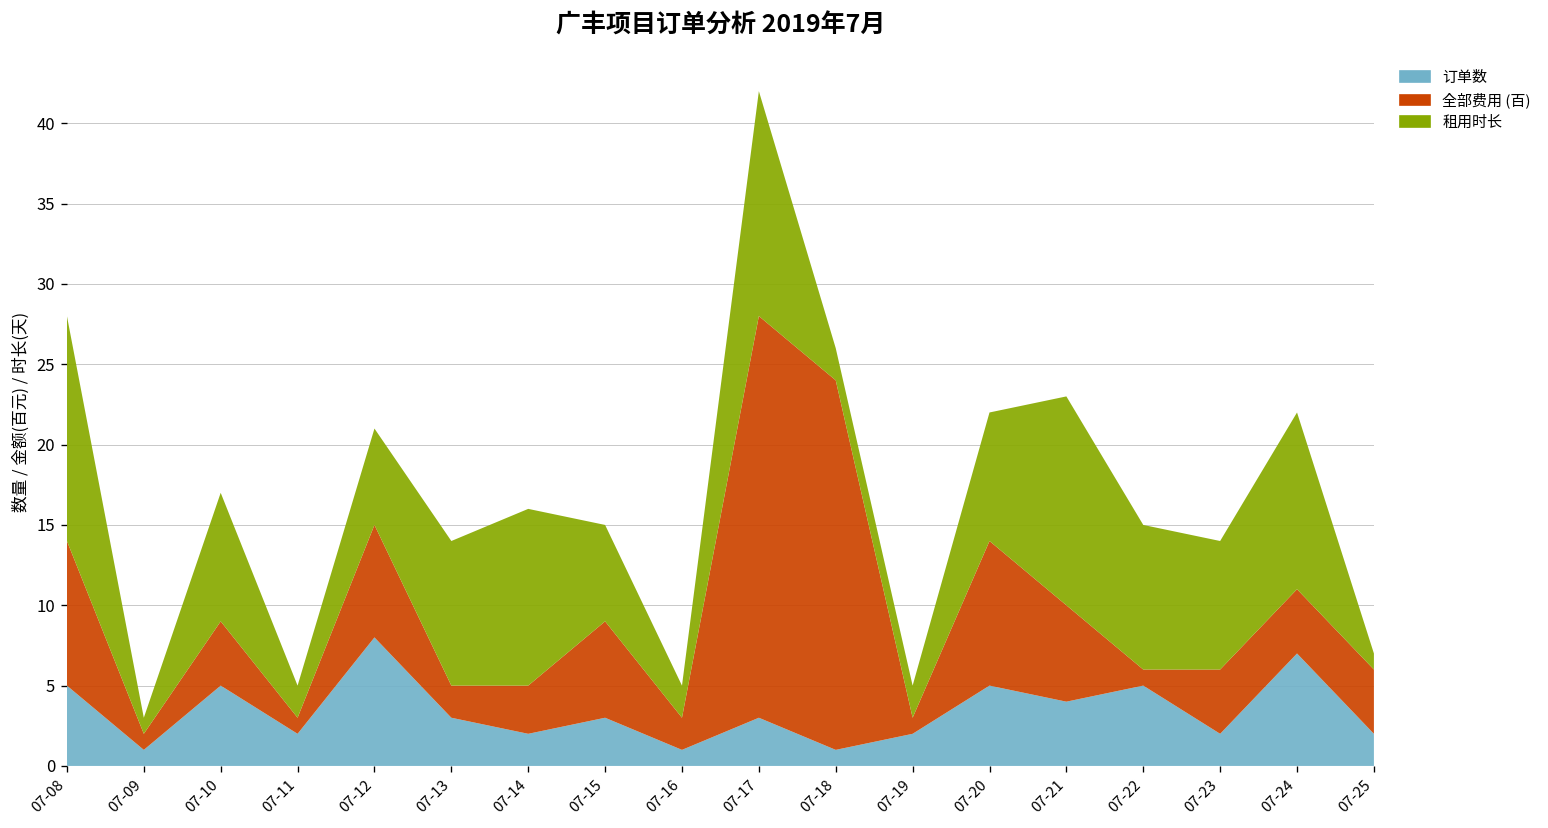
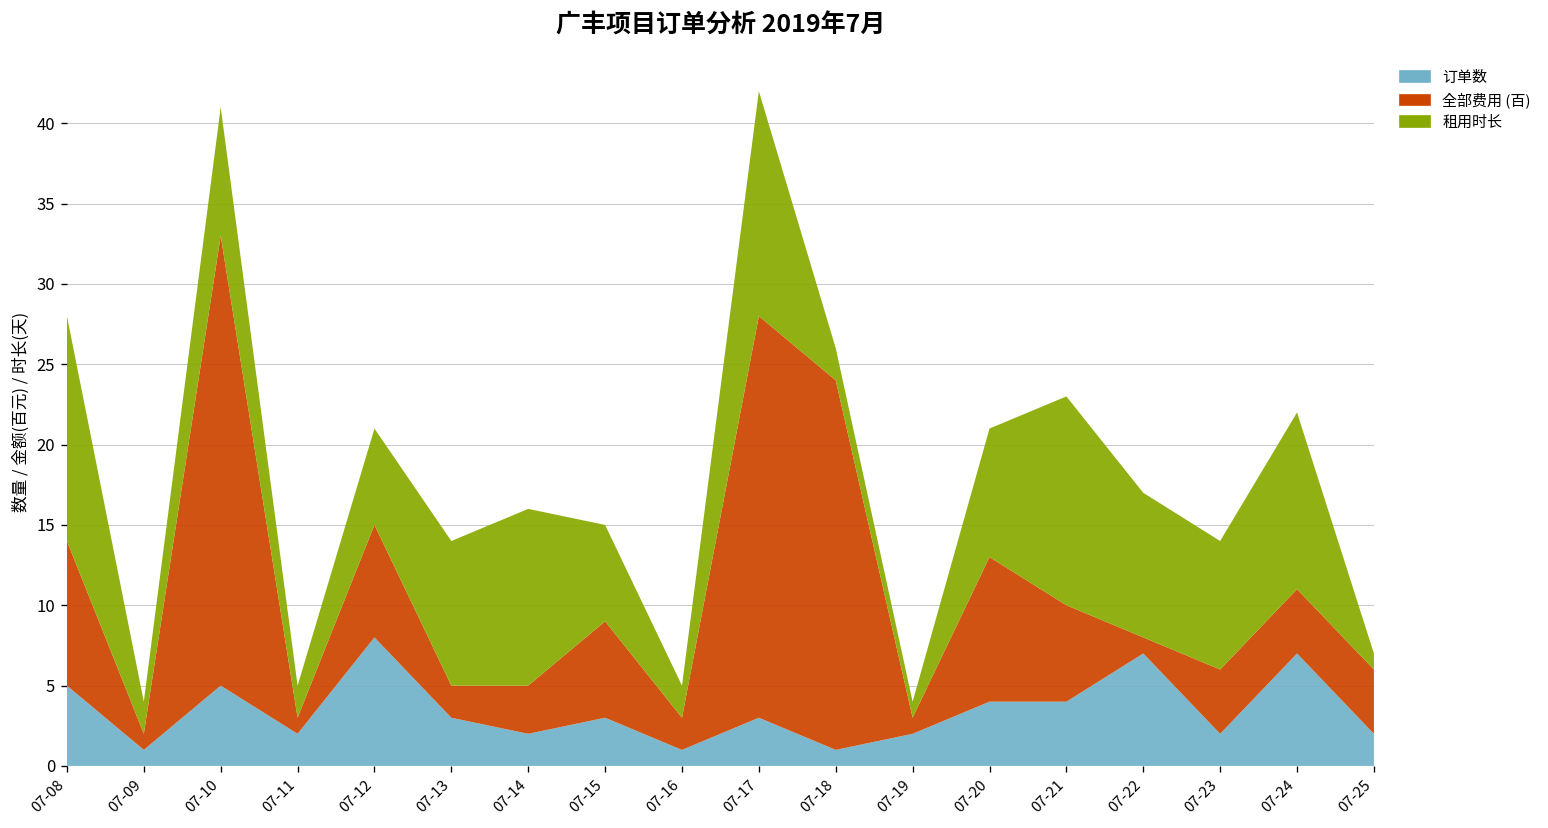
  {
    "订单数": {
      "07-08": 5,
      "07-09": 1,
      "07-10": 5,
      "07-11": 2,
      "07-12": 8,
      "07-13": 3,
      "07-14": 2,
      "07-15": 3,
      "07-16": 1,
      "07-17": 3,
      "07-18": 1,
      "07-19": 2,
-     "07-20": 5,
+     "07-20": 4,
      "07-21": 4,
-     "07-22": 5,
+     "07-22": 7,
      "07-23": 2,
      "07-24": 7,
      "07-25": 2
    },
    "全部费用 (百)": {
      "07-08": 9,
      "07-09": 1,
-     "07-10": 4,
+     "07-10": 28,
      "07-11": 1,
      "07-12": 7,
      "07-13": 2,
      "07-14": 3,
      "07-15": 6,
      "07-16": 2,
      "07-17": 25,
      "07-18": 23,
      "07-19": 1,
      "07-20": 9,
      "07-21": 6,
      "07-22": 1,
      "07-23": 4,
      "07-24": 4,
      "07-25": 4
    },
    "租用时长": {
      "07-08": 14,
-     "07-09": 1,
+     "07-09": 2,
      "07-10": 8,
      "07-11": 2,
      "07-12": 6,
      "07-13": 9,
      "07-14": 11,
      "07-15": 6,
      "07-16": 2,
      "07-17": 14,
      "07-18": 2,
-     "07-19": 2,
+     "07-19": 1,
      "07-20": 8,
      "07-21": 13,
      "07-22": 9,
      "07-23": 8,
      "07-24": 11,
      "07-25": 1
    }
  }
